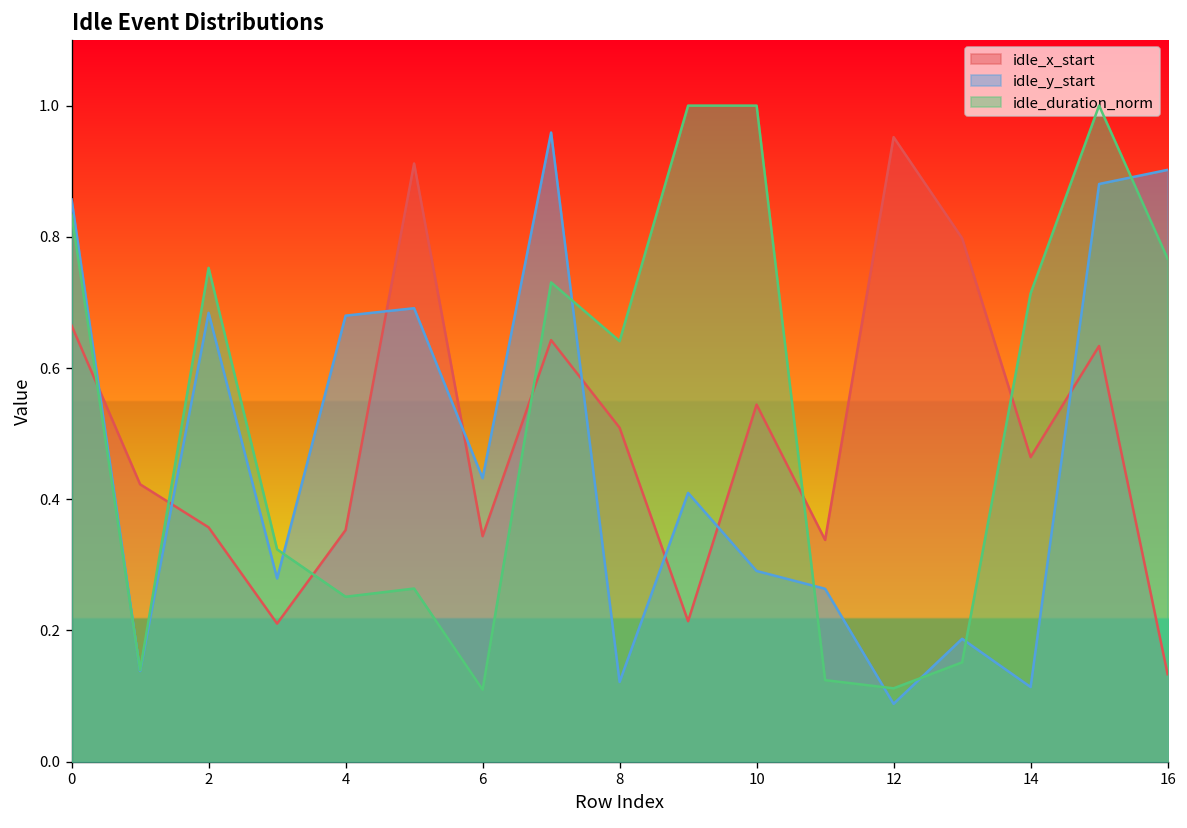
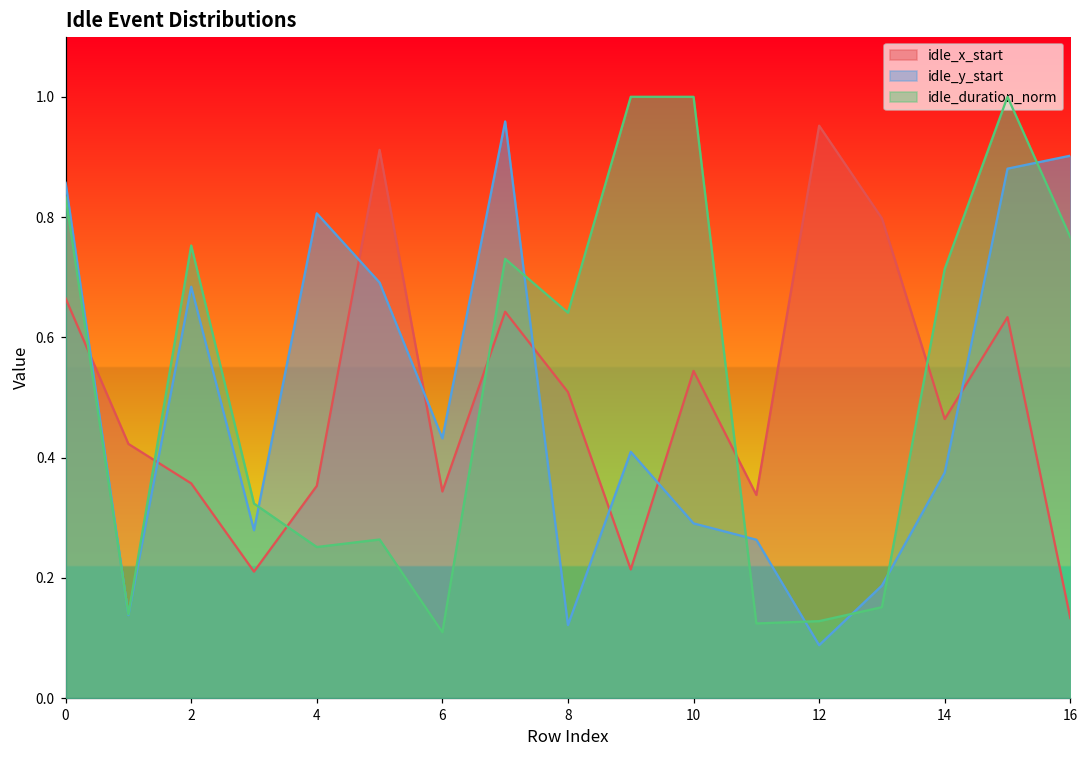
  {
    "idle_x_start": {
      "0": 0.66,
      "2": 0.36,
      "4": 0.35,
      "6": 0.34,
      "8": 0.51,
      "10": 0.54,
      "12": 0.95,
      "14": 0.46,
      "16": 0.13
    },
    "idle_y_start": {
      "0": 0.86,
      "2": 0.68,
-     "4": 0.68,
+     "4": 0.81,
      "6": 0.43,
      "8": 0.12,
      "10": 0.29,
      "12": 0.09,
-     "14": 0.11,
+     "14": 0.38,
      "16": 0.90
    },
    "idle_duration_norm": {
      "0": 0.83,
      "2": 0.75,
      "4": 0.25,
      "6": 0.11,
      "8": 0.64,
      "10": 1.00,
-     "12": 0.11,
+     "12": 0.13,
      "14": 0.71,
      "16": 0.77
    }
  }
